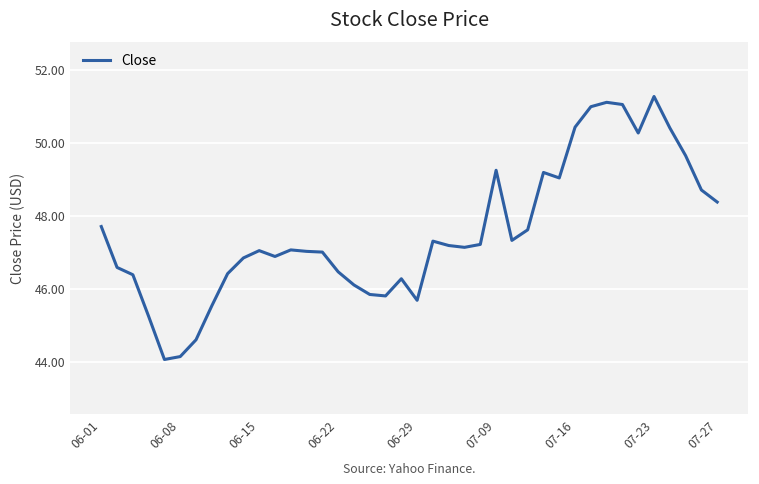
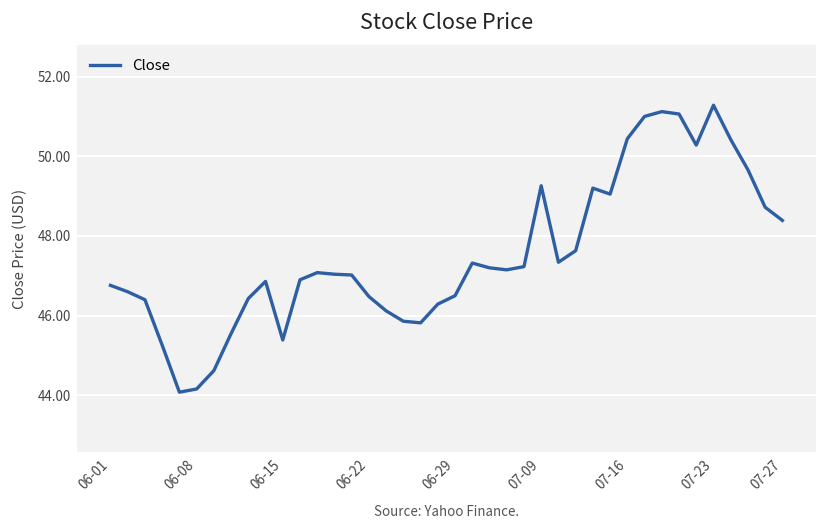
  {
-   "06-01": 47.7,
+   "06-01": 46.8,
    "06-08": 44.2,
-   "06-15": 47.1,
+   "06-15": 45.4,
    "06-22": 46.5,
-   "06-29": 45.7,
+   "06-29": 46.5,
    "07-09": 49.3,
    "07-16": 50.4,
    "07-23": 51.3,
    "07-27": 48.4
  }
